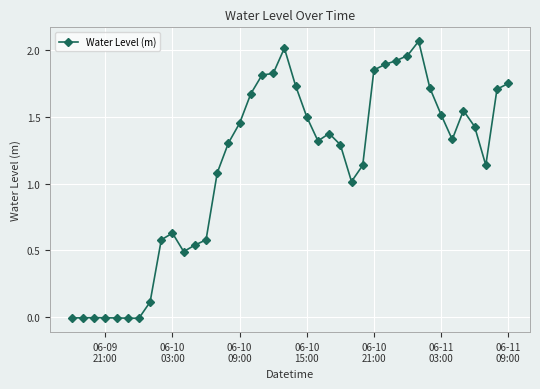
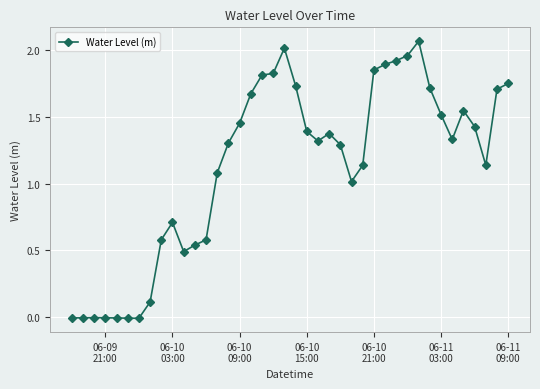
  {
    "06-09 21:00": -0.01,
-   "06-10 03:00": 0.63,
+   "06-10 03:00": 0.71,
    "06-10 09:00": 1.45,
-   "06-10 15:00": 1.50,
+   "06-10 15:00": 1.39,
    "06-10 21:00": 1.85,
    "06-11 03:00": 1.52,
    "06-11 09:00": 1.75
  }
